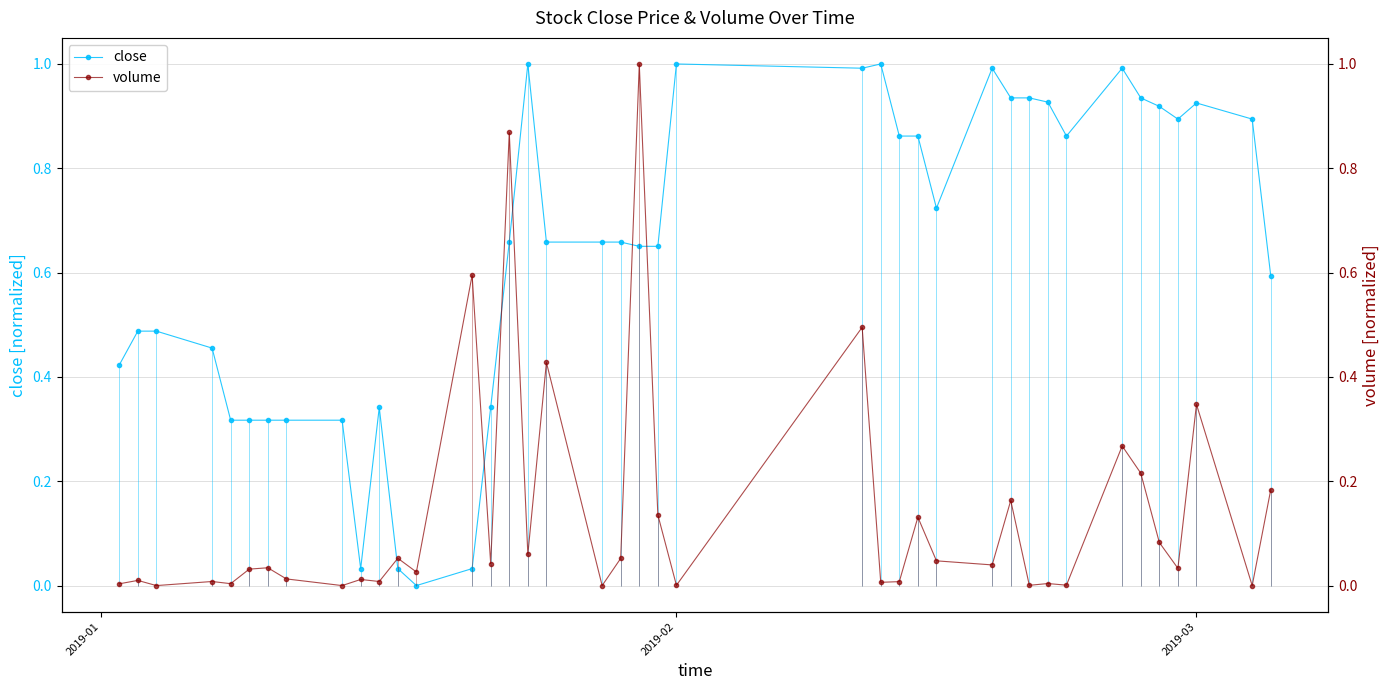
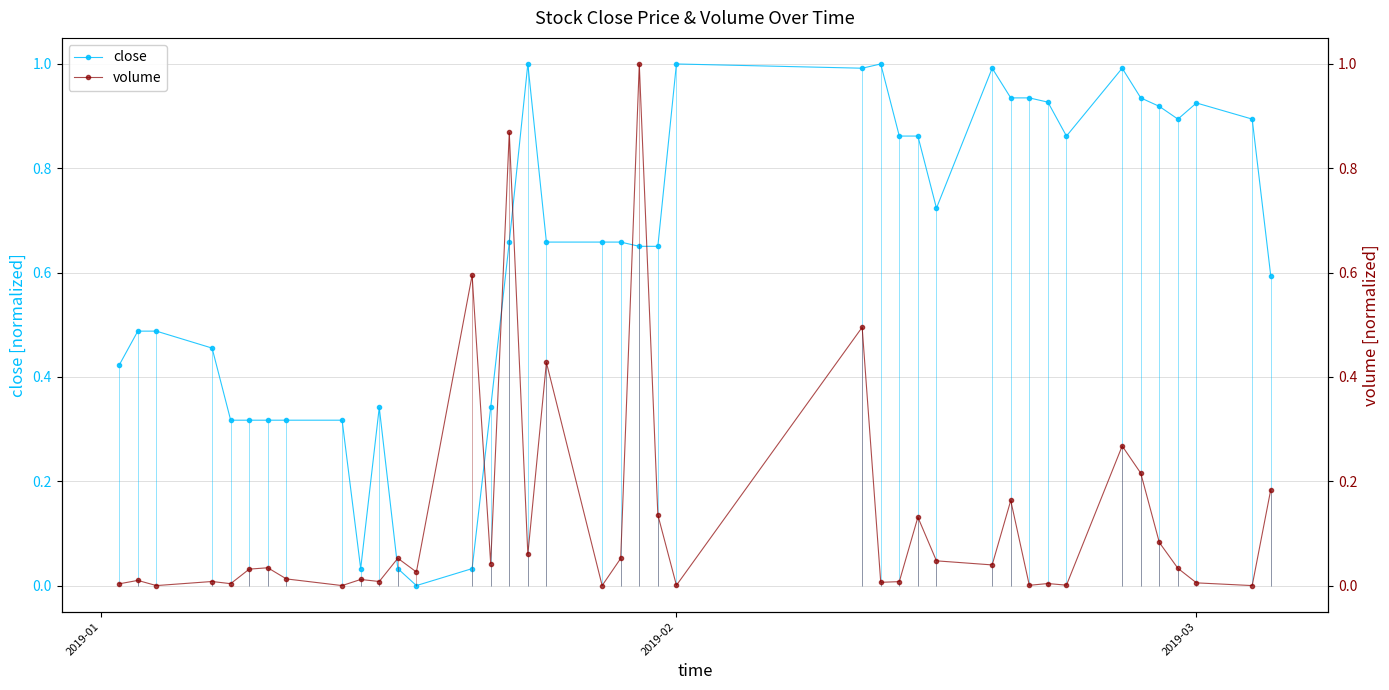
  {
    "close": {
      "2019-02": 1.00,
      "2019-03": 0.93
    },
    "volume": {
      "2019-02": 0.00,
-     "2019-03": 0.35
+     "2019-03": 0.01
    }
  }
